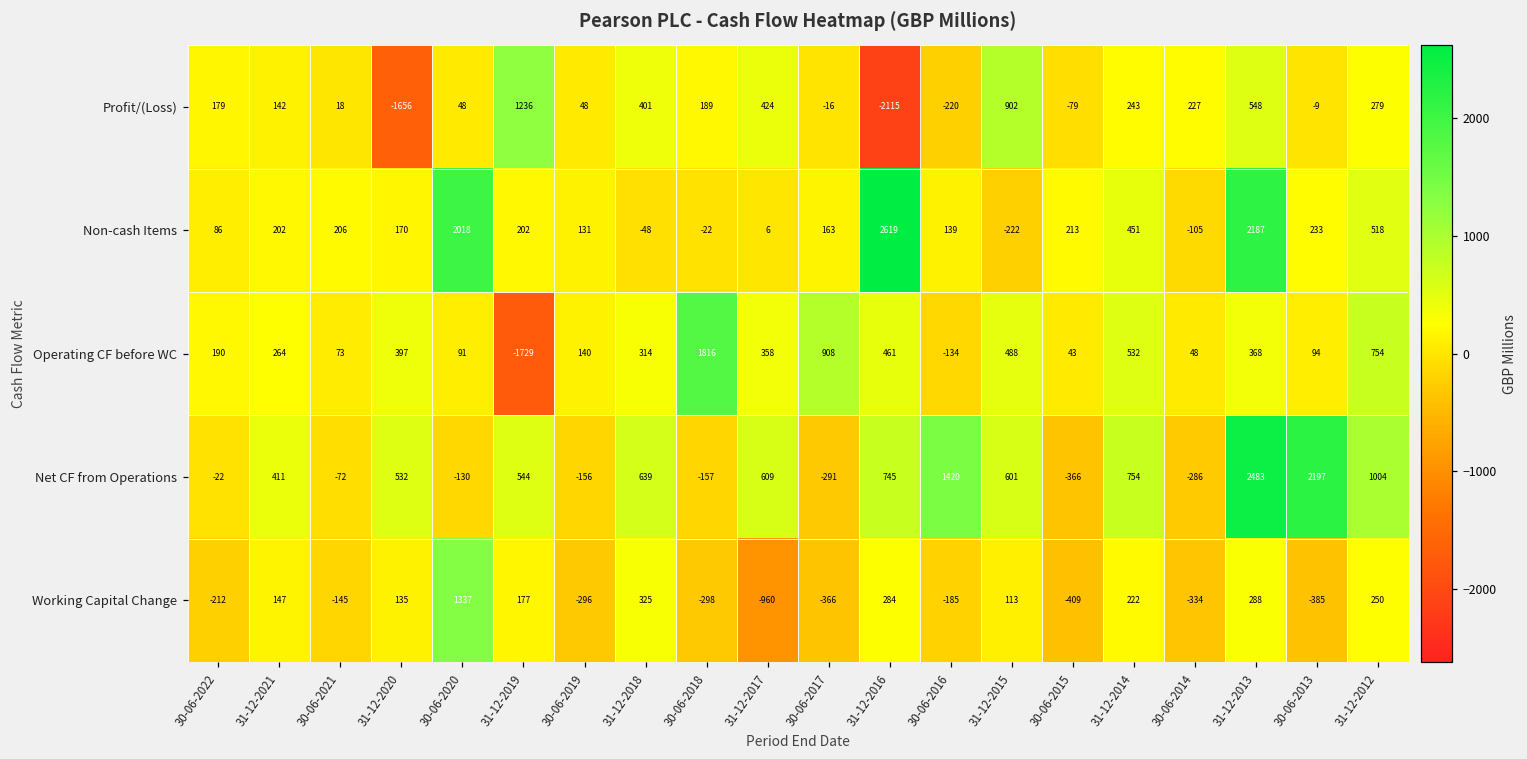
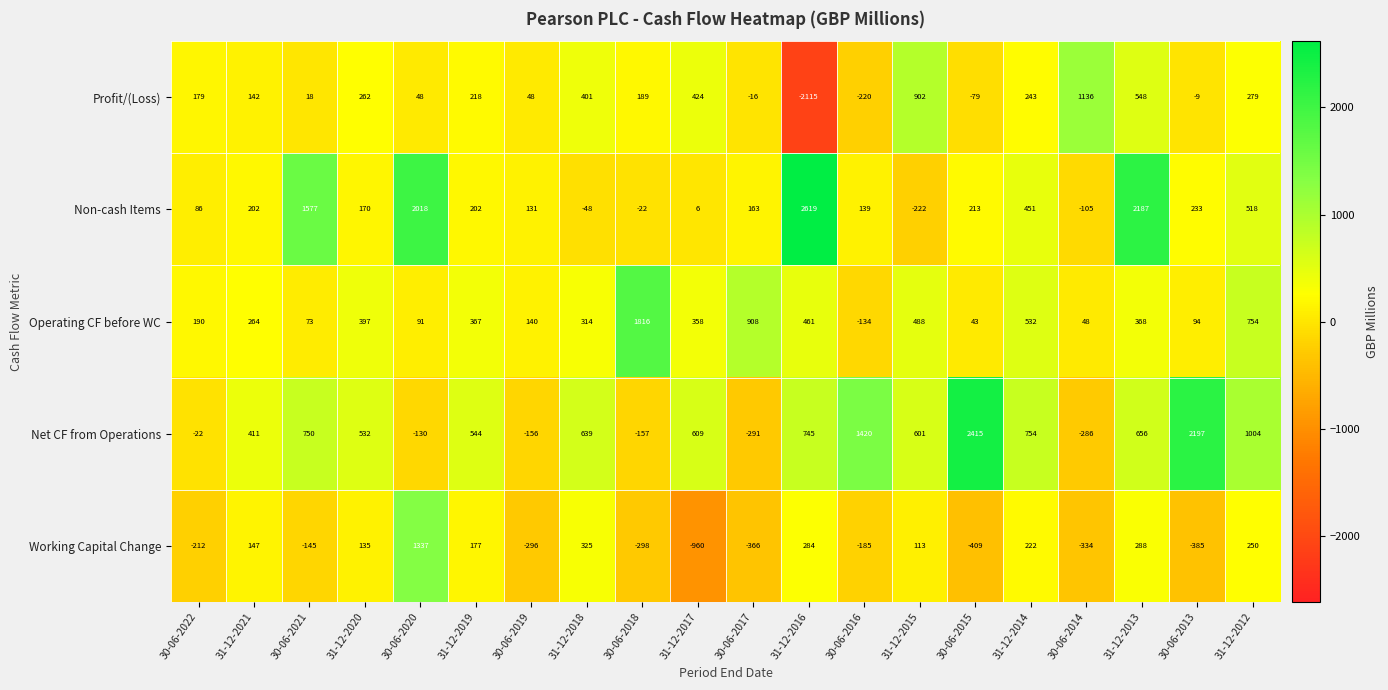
  {
    "Profit/(Loss)": {
      "30-06-2022": 179,
      "31-12-2021": 142,
      "30-06-2021": 18,
-     "31-12-2020": -1656,
+     "31-12-2020": 262,
      "30-06-2020": 48,
-     "31-12-2019": 1236,
+     "31-12-2019": 218,
      "30-06-2019": 48,
      "31-12-2018": 401,
      "30-06-2018": 189,
      "31-12-2017": 424,
      "30-06-2017": -16,
      "31-12-2016": -2115,
      "30-06-2016": -220,
      "31-12-2015": 902,
      "30-06-2015": -79,
      "31-12-2014": 243,
-     "30-06-2014": 227,
+     "30-06-2014": 1136,
      "31-12-2013": 548,
      "30-06-2013": -9,
      "31-12-2012": 279
    },
    "Non-cash Items": {
      "30-06-2022": 86,
      "31-12-2021": 202,
-     "30-06-2021": 206,
+     "30-06-2021": 1577,
      "31-12-2020": 170,
      "30-06-2020": 2018,
      "31-12-2019": 202,
      "30-06-2019": 131,
      "31-12-2018": -48,
      "30-06-2018": -22,
      "31-12-2017": 6,
      "30-06-2017": 163,
      "31-12-2016": 2619,
      "30-06-2016": 139,
      "31-12-2015": -222,
      "30-06-2015": 213,
      "31-12-2014": 451,
      "30-06-2014": -105,
      "31-12-2013": 2187,
      "30-06-2013": 233,
      "31-12-2012": 518
    },
    "Operating CF before WC": {
      "30-06-2022": 190,
      "31-12-2021": 264,
      "30-06-2021": 73,
      "31-12-2020": 397,
      "30-06-2020": 91,
-     "31-12-2019": -1729,
+     "31-12-2019": 367,
      "30-06-2019": 140,
      "31-12-2018": 314,
      "30-06-2018": 1816,
      "31-12-2017": 358,
      "30-06-2017": 908,
      "31-12-2016": 461,
      "30-06-2016": -134,
      "31-12-2015": 488,
      "30-06-2015": 43,
      "31-12-2014": 532,
      "30-06-2014": 48,
      "31-12-2013": 368,
      "30-06-2013": 94,
      "31-12-2012": 754
    },
    "Net CF from Operations": {
      "30-06-2022": -22,
      "31-12-2021": 411,
-     "30-06-2021": -72,
+     "30-06-2021": 750,
      "31-12-2020": 532,
      "30-06-2020": -130,
      "31-12-2019": 544,
      "30-06-2019": -156,
      "31-12-2018": 639,
      "30-06-2018": -157,
      "31-12-2017": 609,
      "30-06-2017": -291,
      "31-12-2016": 745,
      "30-06-2016": 1420,
      "31-12-2015": 601,
-     "30-06-2015": -366,
+     "30-06-2015": 2415,
      "31-12-2014": 754,
      "30-06-2014": -286,
-     "31-12-2013": 2483,
+     "31-12-2013": 656,
      "30-06-2013": 2197,
      "31-12-2012": 1004
    },
    "Working Capital Change": {
      "30-06-2022": -212,
      "31-12-2021": 147,
      "30-06-2021": -145,
      "31-12-2020": 135,
      "30-06-2020": 1337,
      "31-12-2019": 177,
      "30-06-2019": -296,
      "31-12-2018": 325,
      "30-06-2018": -298,
      "31-12-2017": -960,
      "30-06-2017": -366,
      "31-12-2016": 284,
      "30-06-2016": -185,
      "31-12-2015": 113,
      "30-06-2015": -409,
      "31-12-2014": 222,
      "30-06-2014": -334,
      "31-12-2013": 288,
      "30-06-2013": -385,
      "31-12-2012": 250
    }
  }
